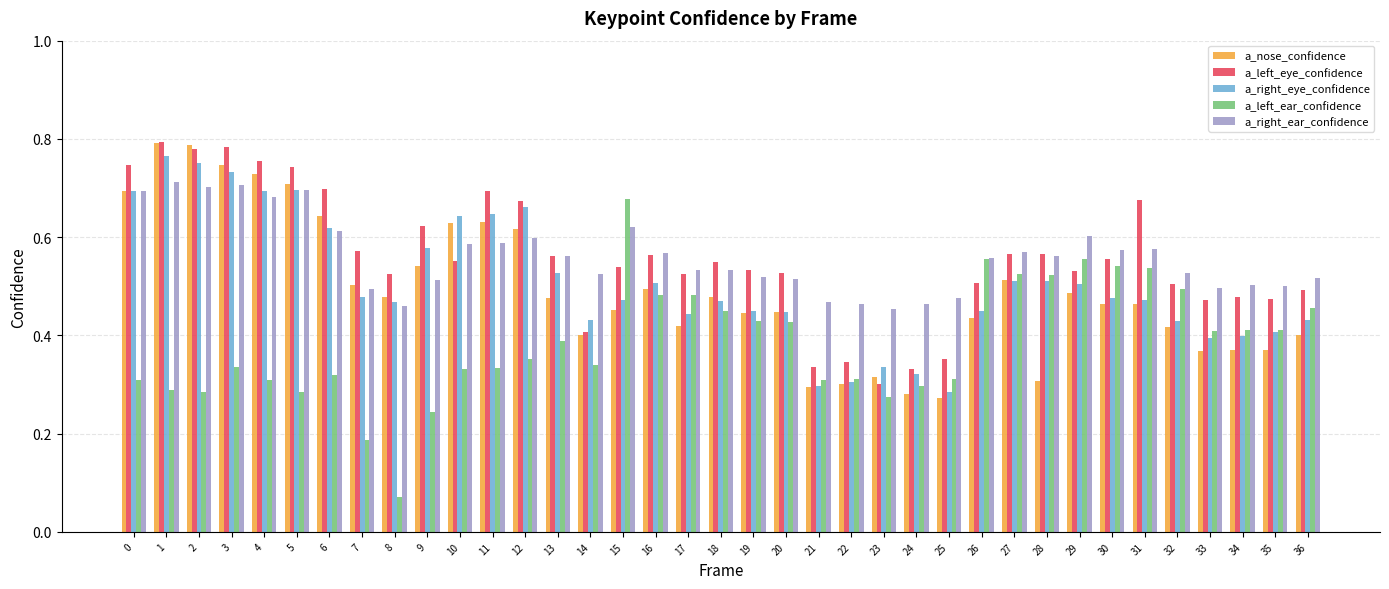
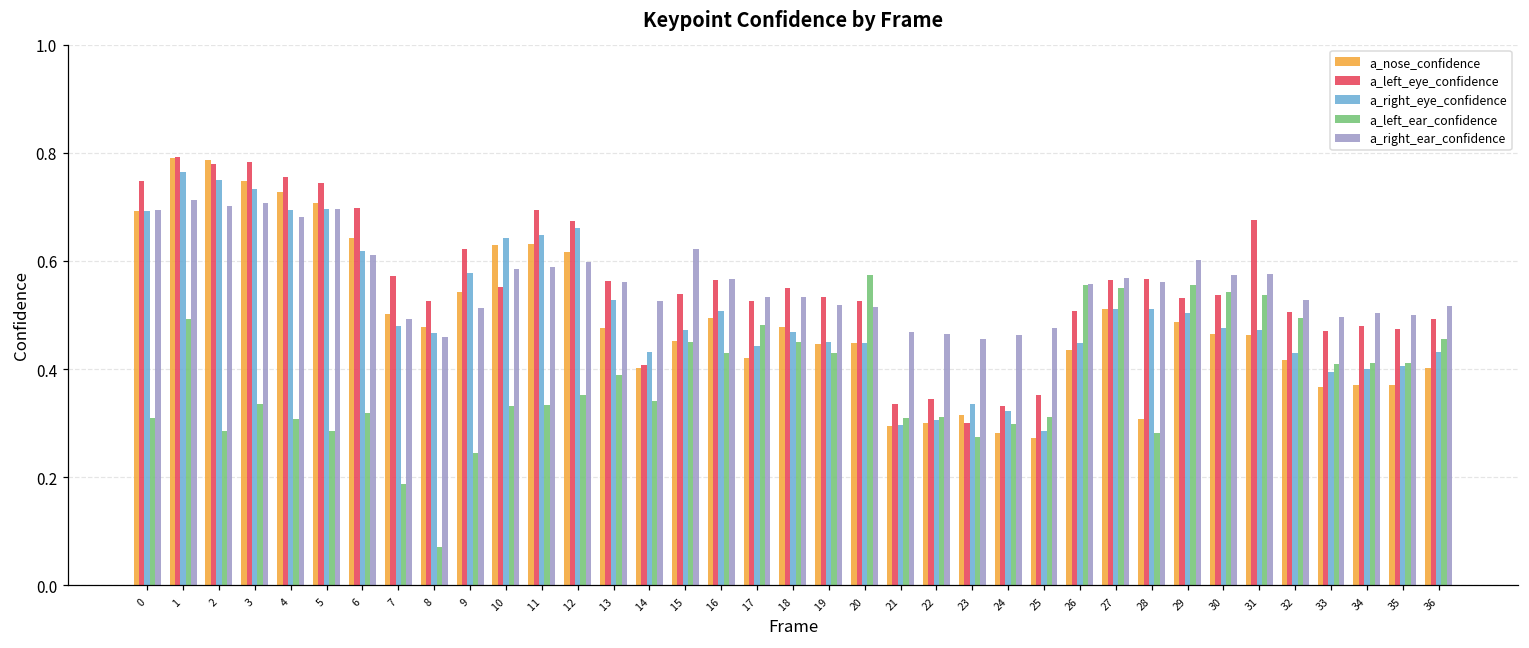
  {
    "a_nose_confidence": {
      "0": 0.69,
      "1": 0.79,
      "2": 0.79,
      "3": 0.75,
      "4": 0.73,
      "5": 0.71,
      "6": 0.64,
      "7": 0.50,
      "8": 0.48,
      "9": 0.54,
      "10": 0.63,
      "11": 0.63,
      "12": 0.62,
      "13": 0.48,
      "14": 0.40,
      "15": 0.45,
      "16": 0.49,
      "17": 0.42,
      "18": 0.48,
      "19": 0.45,
      "20": 0.45,
      "21": 0.29,
      "22": 0.30,
      "23": 0.31,
      "24": 0.28,
      "25": 0.27,
      "26": 0.43,
      "27": 0.51,
      "28": 0.31,
      "29": 0.49,
      "30": 0.46,
      "31": 0.46,
      "32": 0.42,
      "33": 0.37,
      "34": 0.37,
      "35": 0.37,
      "36": 0.40
    },
    "a_left_eye_confidence": {
      "0": 0.75,
      "1": 0.79,
      "2": 0.78,
      "3": 0.78,
      "4": 0.76,
      "5": 0.74,
      "6": 0.70,
      "7": 0.57,
      "8": 0.53,
      "9": 0.62,
      "10": 0.55,
      "11": 0.69,
      "12": 0.67,
      "13": 0.56,
      "14": 0.41,
      "15": 0.54,
      "16": 0.56,
      "17": 0.53,
      "18": 0.55,
      "19": 0.53,
      "20": 0.53,
      "21": 0.34,
      "22": 0.35,
      "23": 0.30,
      "24": 0.33,
      "25": 0.35,
      "26": 0.51,
      "27": 0.57,
      "28": 0.57,
      "29": 0.53,
-     "30": 0.55,
+     "30": 0.54,
      "31": 0.68,
      "32": 0.50,
      "33": 0.47,
      "34": 0.48,
      "35": 0.47,
      "36": 0.49
    },
    "a_left_ear_confidence": {
      "0": 0.31,
-     "1": 0.29,
+     "1": 0.49,
      "2": 0.29,
      "3": 0.33,
      "4": 0.31,
      "5": 0.28,
      "6": 0.32,
      "7": 0.19,
      "8": 0.07,
      "9": 0.24,
      "10": 0.33,
      "11": 0.33,
      "12": 0.35,
      "13": 0.39,
      "14": 0.34,
-     "15": 0.68,
-     "16": 0.48,
+     "15": 0.45,
+     "16": 0.43,
      "17": 0.48,
      "18": 0.45,
      "19": 0.43,
-     "20": 0.43,
+     "20": 0.57,
      "21": 0.31,
      "22": 0.31,
      "23": 0.27,
      "24": 0.30,
      "25": 0.31,
      "26": 0.56,
-     "27": 0.52,
-     "28": 0.52,
+     "27": 0.55,
+     "28": 0.28,
      "29": 0.56,
      "30": 0.54,
      "31": 0.54,
      "32": 0.49,
      "33": 0.41,
      "34": 0.41,
      "35": 0.41,
      "36": 0.46
    }
  }
